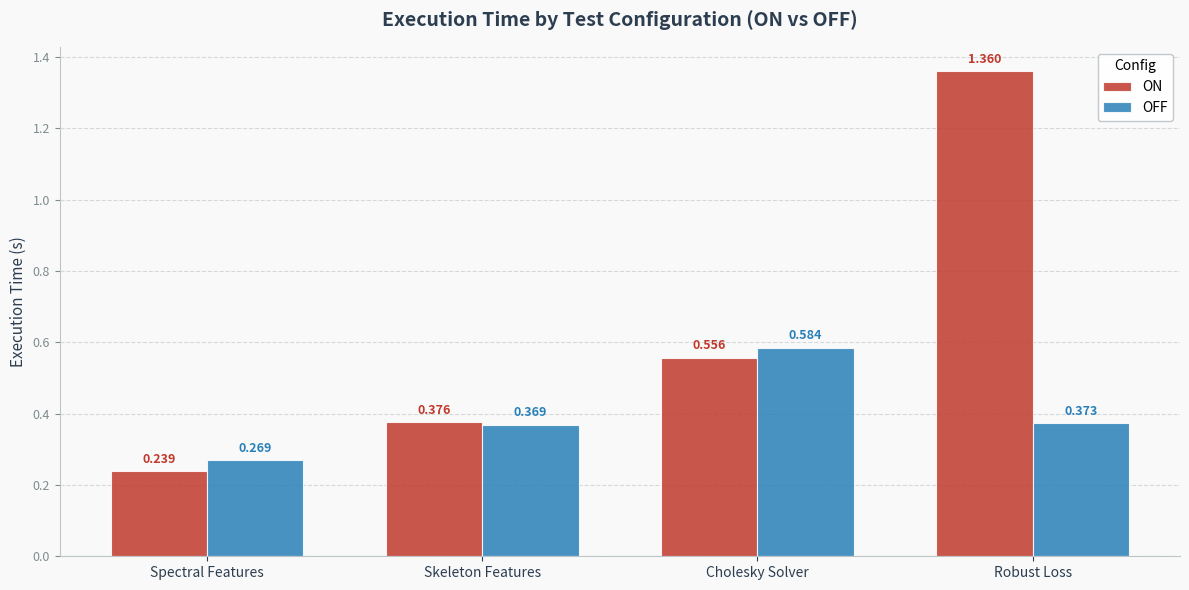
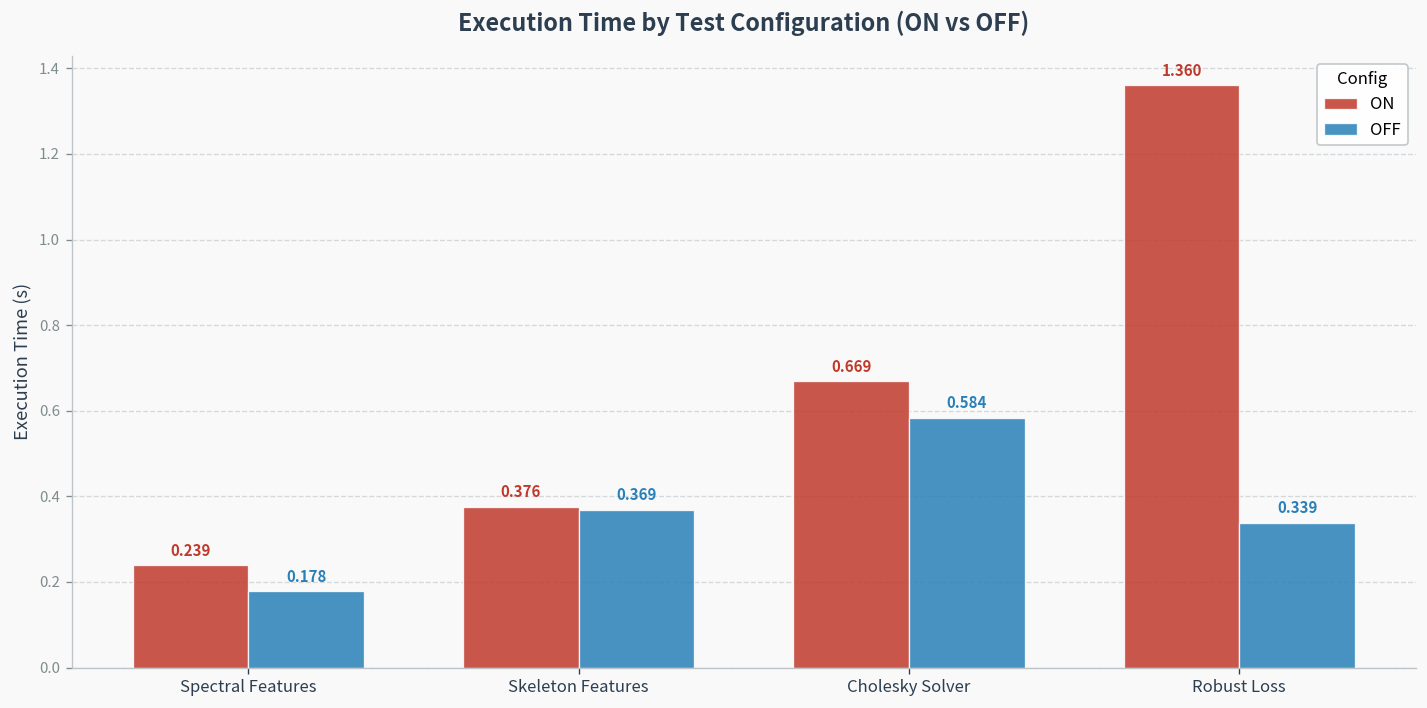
  {
    "ON": {
      "Spectral Features": 0.239,
      "Skeleton Features": 0.376,
-     "Cholesky Solver": 0.556,
+     "Cholesky Solver": 0.669,
      "Robust Loss": 1.360
    },
    "OFF": {
-     "Spectral Features": 0.269,
+     "Spectral Features": 0.178,
      "Skeleton Features": 0.369,
      "Cholesky Solver": 0.584,
-     "Robust Loss": 0.373
+     "Robust Loss": 0.339
    }
  }
